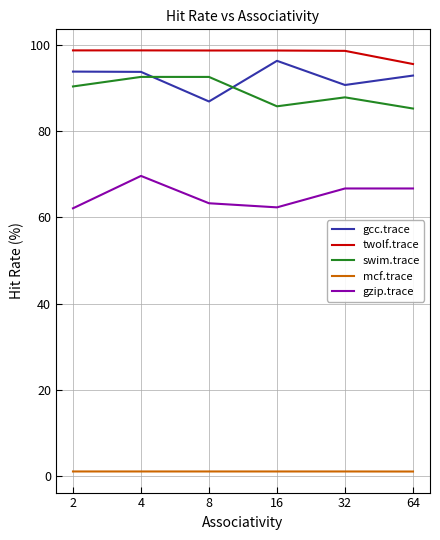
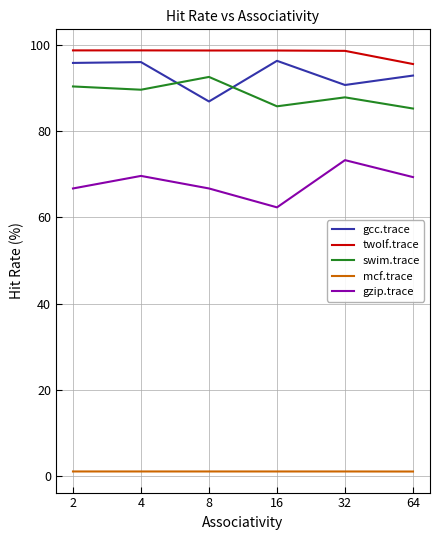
  {
    "gcc.trace": {
-     "2": 94,
-     "4": 94,
+     "2": 96,
+     "4": 96,
      "8": 87,
      "16": 96,
      "32": 91,
      "64": 93
    },
    "twolf.trace": {
      "2": 99,
      "4": 99,
      "8": 99,
      "16": 99,
      "32": 99,
      "64": 96
    },
    "swim.trace": {
      "2": 90,
-     "4": 93,
+     "4": 90,
      "8": 93,
      "16": 86,
      "32": 88,
      "64": 85
    },
    "mcf.trace": {
      "2": 1,
      "4": 1,
      "8": 1,
      "16": 1,
      "32": 1,
      "64": 1
    },
    "gzip.trace": {
-     "2": 62,
+     "2": 67,
      "4": 70,
-     "8": 63,
+     "8": 67,
      "16": 62,
-     "32": 67,
-     "64": 67
+     "32": 73,
+     "64": 69
    }
  }
